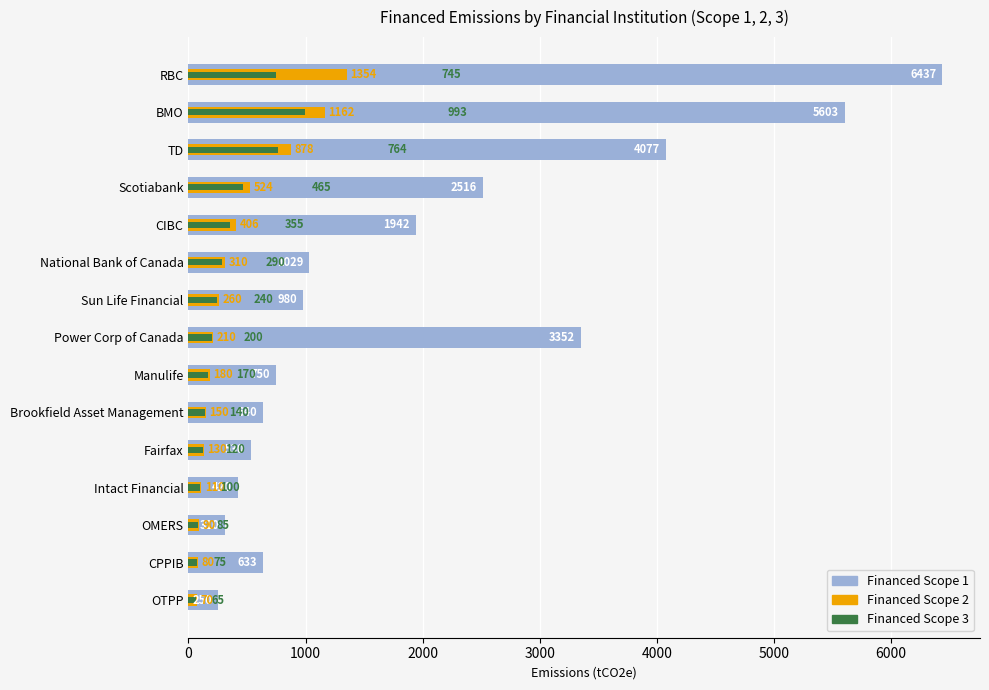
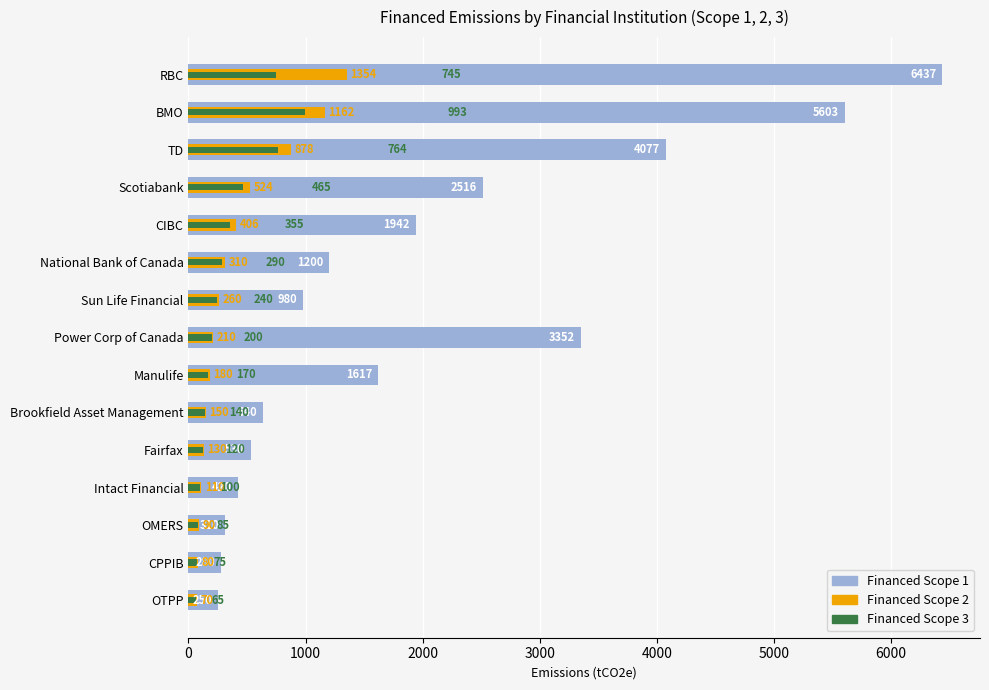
  {
    "Financed Scope 1": {
      "RBC": 6437,
      "BMO": 5603,
      "TD": 4077,
      "Scotiabank": 2516,
      "CIBC": 1942,
-     "National Bank of Canada": 1029,
+     "National Bank of Canada": 1200,
      "Sun Life Financial": 980,
      "Power Corp of Canada": 3352,
-     "Manulife": 750,
-     "CPPIB": 633
+     "Manulife": 1617,
+     "CPPIB": 280
    }
  }
